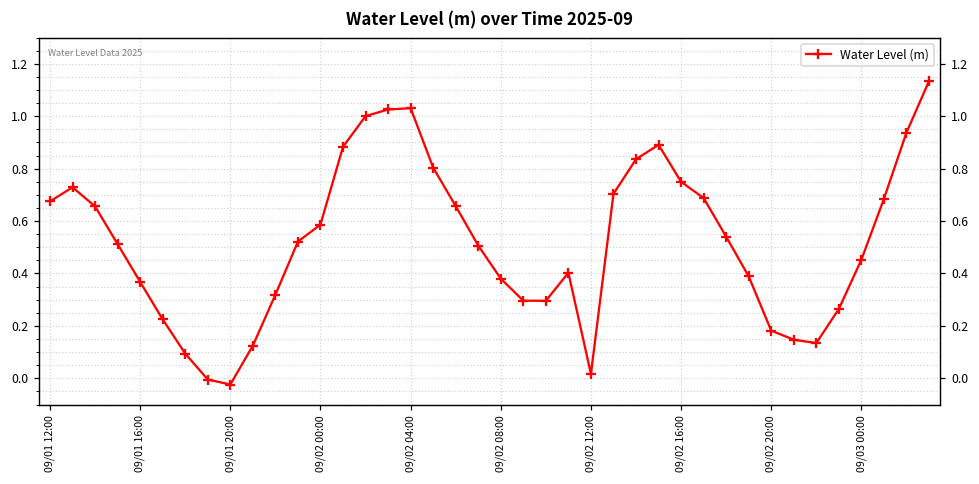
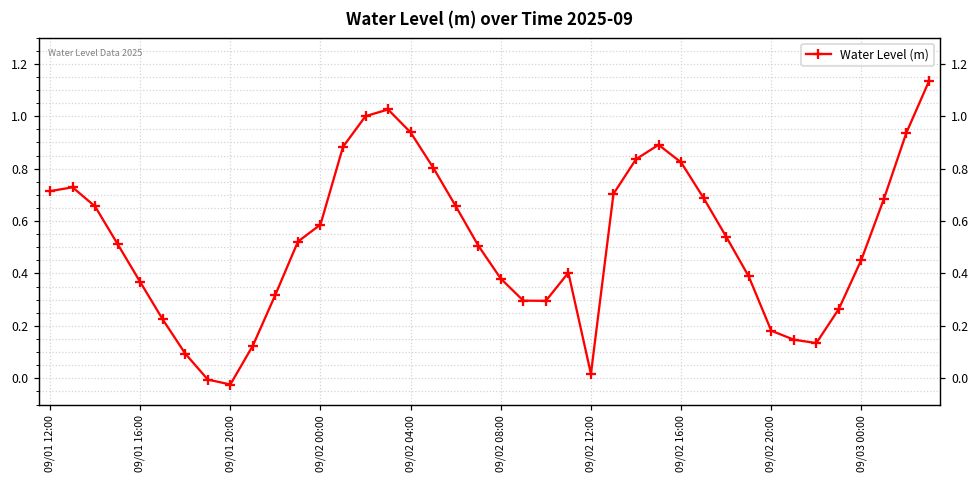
  {
-   "09/01 12:00": 0.68,
+   "09/01 12:00": 0.71,
    "09/01 16:00": 0.37,
    "09/01 20:00": -0.02,
    "09/02 00:00": 0.59,
-   "09/02 04:00": 1.03,
+   "09/02 04:00": 0.94,
    "09/02 08:00": 0.38,
    "09/02 12:00": 0.02,
-   "09/02 16:00": 0.75,
+   "09/02 16:00": 0.82,
    "09/02 20:00": 0.18,
    "09/03 00:00": 0.45
  }
